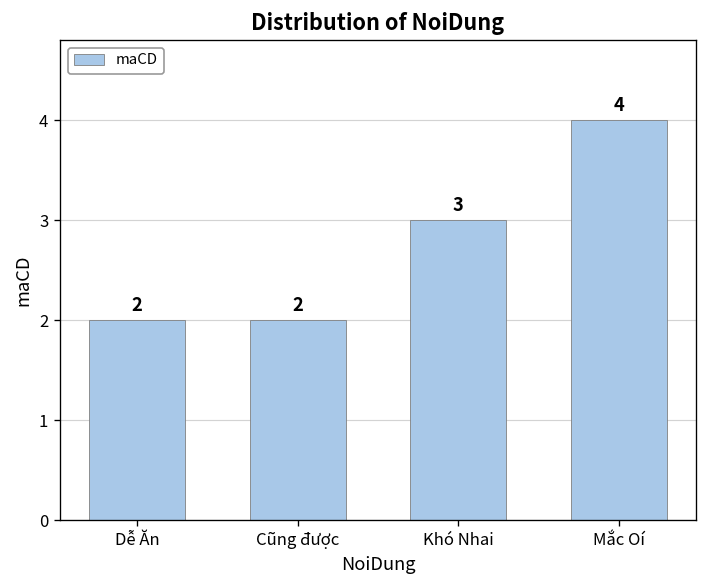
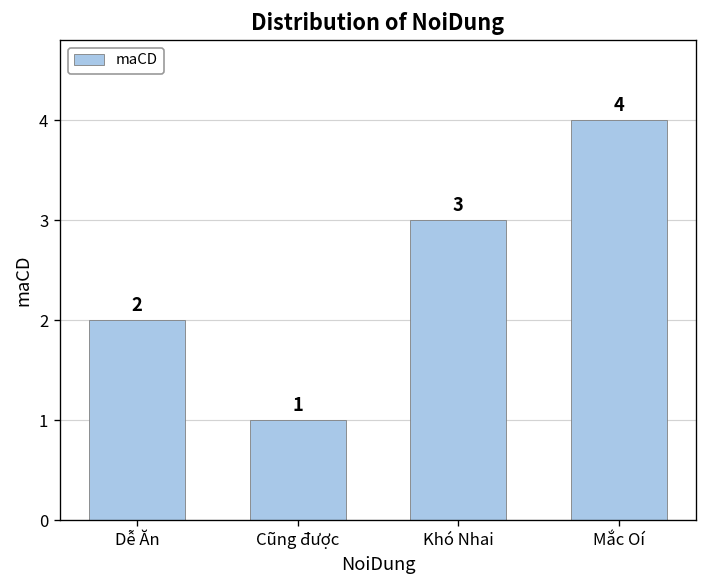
  {
    "Dễ Ăn": 2,
-   "Cũng được": 2,
+   "Cũng được": 1,
    "Khó Nhai": 3,
    "Mắc Oí": 4
  }
